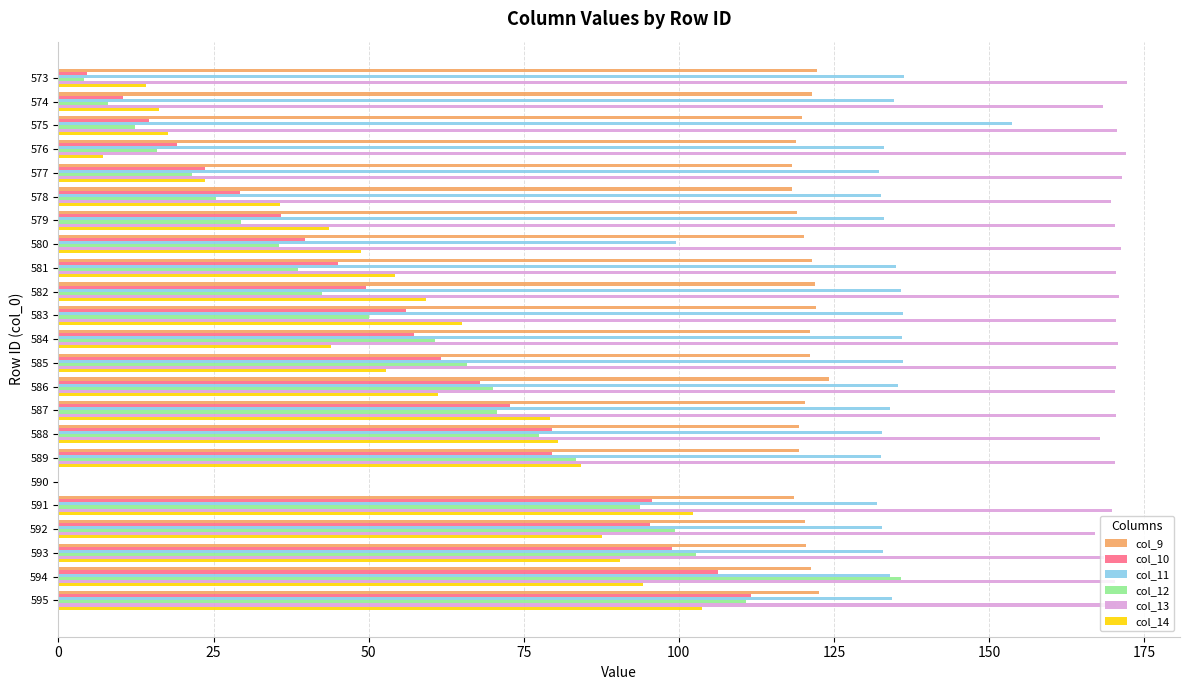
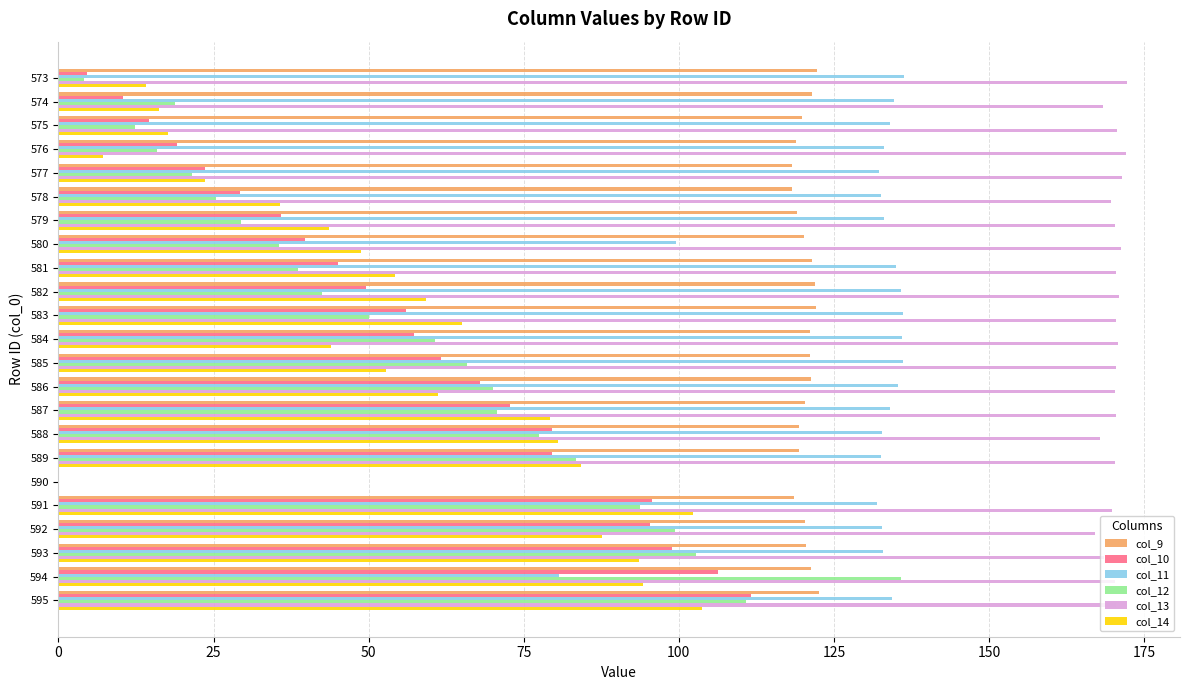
  {
    "col_9": {
      "573": 122,
      "574": 122,
      "575": 120,
      "576": 119,
      "577": 118,
      "578": 118,
      "579": 119,
      "580": 120,
      "581": 121,
      "582": 122,
      "583": 122,
      "584": 121,
      "585": 121,
-     "586": 124,
+     "586": 121,
      "587": 120,
      "588": 119,
      "589": 119,
      "590": 0,
      "591": 119,
      "592": 120,
      "593": 121,
      "594": 121,
      "595": 123
    },
    "col_10": {
      "573": 5,
      "574": 10,
      "575": 15,
      "576": 19,
      "577": 24,
      "578": 29,
      "579": 36,
      "580": 40,
      "581": 45,
      "582": 50,
      "583": 56,
      "584": 57,
      "585": 62,
      "586": 68,
      "587": 73,
      "588": 80,
      "589": 80,
      "590": 0,
      "591": 96,
      "592": 95,
      "593": 99,
      "594": 106,
      "595": 112
    },
    "col_11": {
      "573": 136,
      "574": 135,
-     "575": 154,
+     "575": 134,
      "576": 133,
      "577": 132,
      "578": 133,
      "579": 133,
      "580": 100,
      "581": 135,
      "582": 136,
      "583": 136,
      "584": 136,
      "585": 136,
      "586": 135,
      "587": 134,
      "588": 133,
      "589": 133,
      "590": 0,
      "591": 132,
      "592": 133,
      "593": 133,
-     "594": 134,
+     "594": 81,
      "595": 134
    },
    "col_12": {
      "573": 4,
-     "574": 8,
+     "574": 19,
      "575": 12,
      "576": 16,
      "577": 22,
      "578": 25,
      "579": 29,
      "580": 36,
      "581": 39,
      "582": 42,
      "583": 50,
      "584": 61,
      "585": 66,
      "586": 70,
      "587": 71,
      "588": 77,
      "589": 83,
      "590": 0,
      "591": 94,
      "592": 99,
      "593": 103,
      "594": 136,
      "595": 111
    },
    "col_13": {
      "573": 172,
      "574": 168,
      "575": 171,
      "576": 172,
      "577": 171,
      "578": 170,
      "579": 170,
      "580": 171,
      "581": 171,
      "582": 171,
      "583": 170,
      "584": 171,
      "585": 170,
      "586": 170,
      "587": 170,
      "588": 168,
      "589": 170,
      "590": 0,
      "591": 170,
      "592": 167
    },
    "col_14": {
      "573": 14,
      "574": 16,
      "575": 18,
      "576": 7,
      "577": 24,
      "578": 36,
      "579": 44,
      "580": 49,
      "581": 54,
      "582": 59,
      "583": 65,
      "584": 44,
      "585": 53,
      "586": 61,
      "587": 79,
      "588": 81,
      "589": 84,
      "590": 0,
      "591": 102,
      "592": 88,
-     "593": 91,
+     "593": 94,
      "594": 94,
      "595": 104
    }
  }
